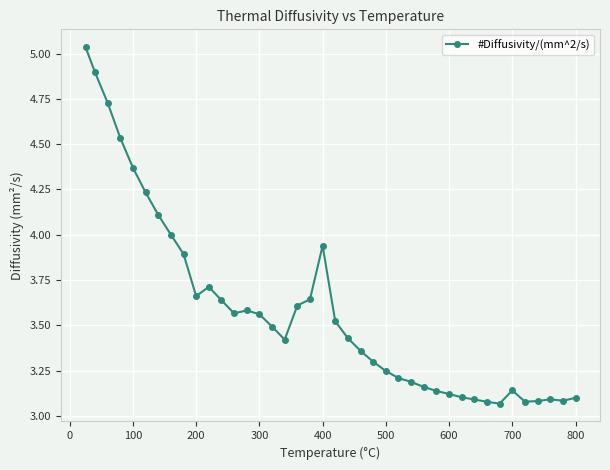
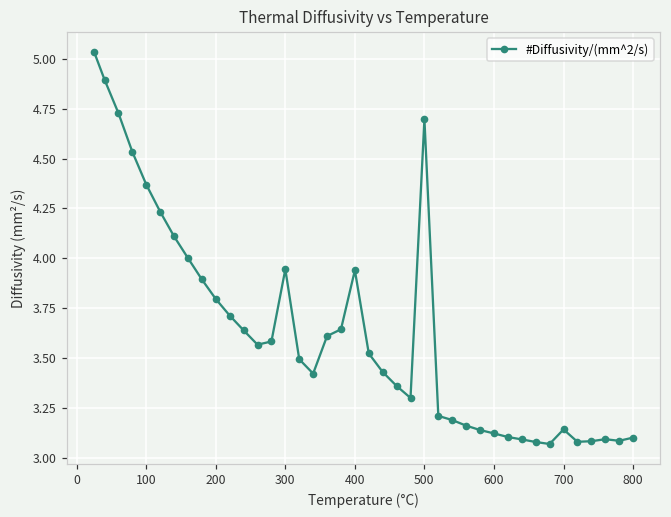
  {
    "100": 4.37,
-   "200": 3.66,
-   "300": 3.56,
+   "200": 3.80,
+   "300": 3.95,
    "400": 3.94,
-   "500": 3.25,
+   "500": 4.70,
    "600": 3.12,
    "700": 3.14,
    "800": 3.10
  }
